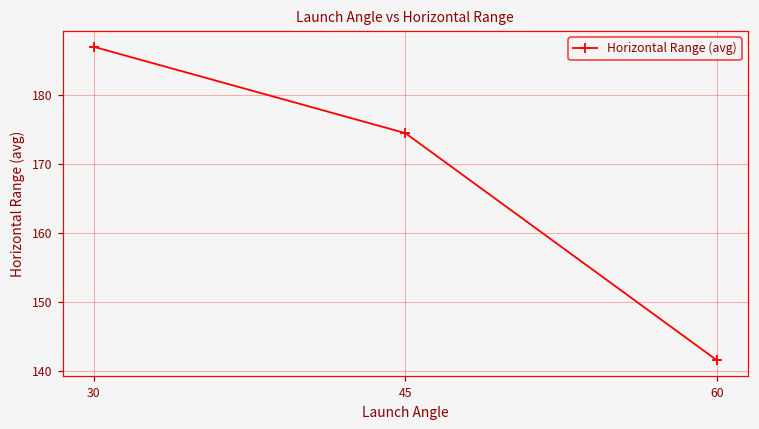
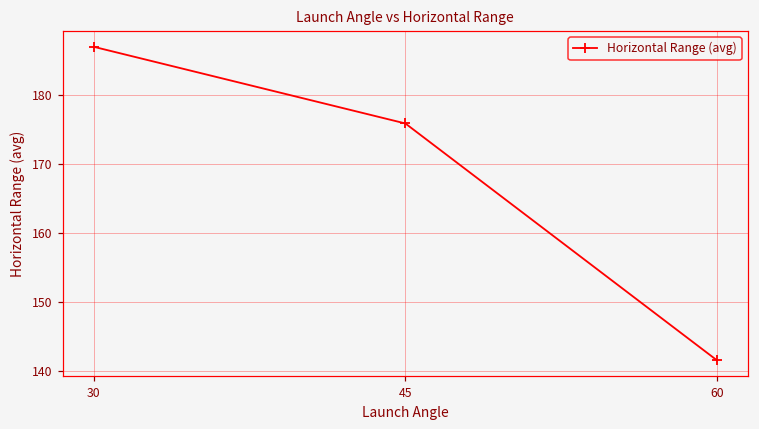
  {
    "30": 187,
-   "45": 175,
+   "45": 176,
    "60": 142
  }
